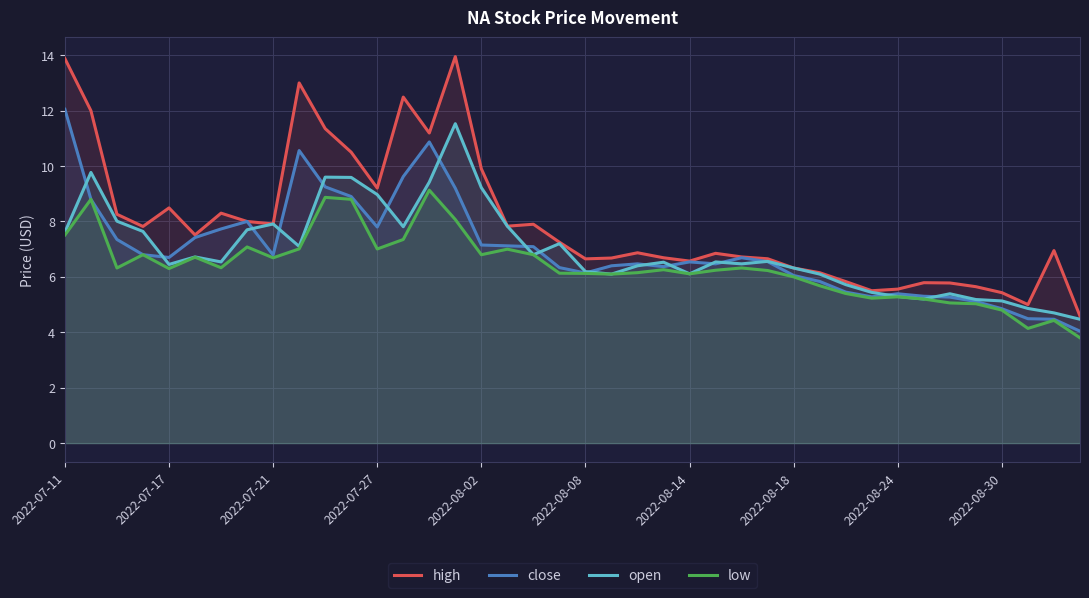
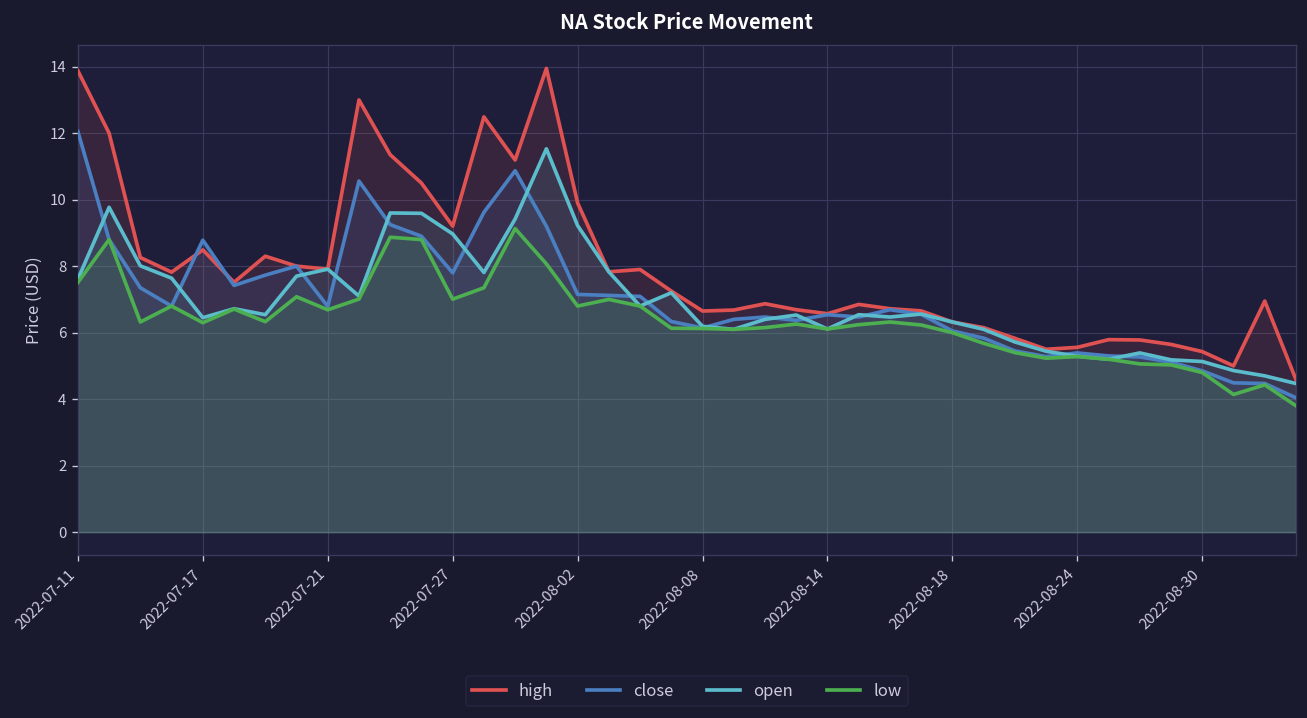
  {
    "high": {
      "2022-07-11": 13.9,
      "2022-07-17": 8.5,
      "2022-07-27": 9.2,
      "2022-08-02": 9.9,
      "2022-08-08": 6.7,
      "2022-08-24": 5.6,
      "2022-08-30": 5.4
    },
    "close": {
      "2022-07-11": 12.1,
-     "2022-07-17": 6.7,
+     "2022-07-17": 8.8,
      "2022-07-21": 6.8,
      "2022-07-27": 7.8,
      "2022-08-02": 7.2,
      "2022-08-24": 5.4
    },
    "open": {
      "2022-07-11": 7.6,
      "2022-07-17": 6.4,
      "2022-07-27": 9.0,
      "2022-08-02": 9.2,
      "2022-08-30": 5.1
    },
    "low": {
      "2022-07-11": 7.5,
      "2022-07-17": 6.3,
      "2022-07-21": 6.7,
      "2022-07-27": 7.0,
      "2022-08-02": 6.8
    }
  }
